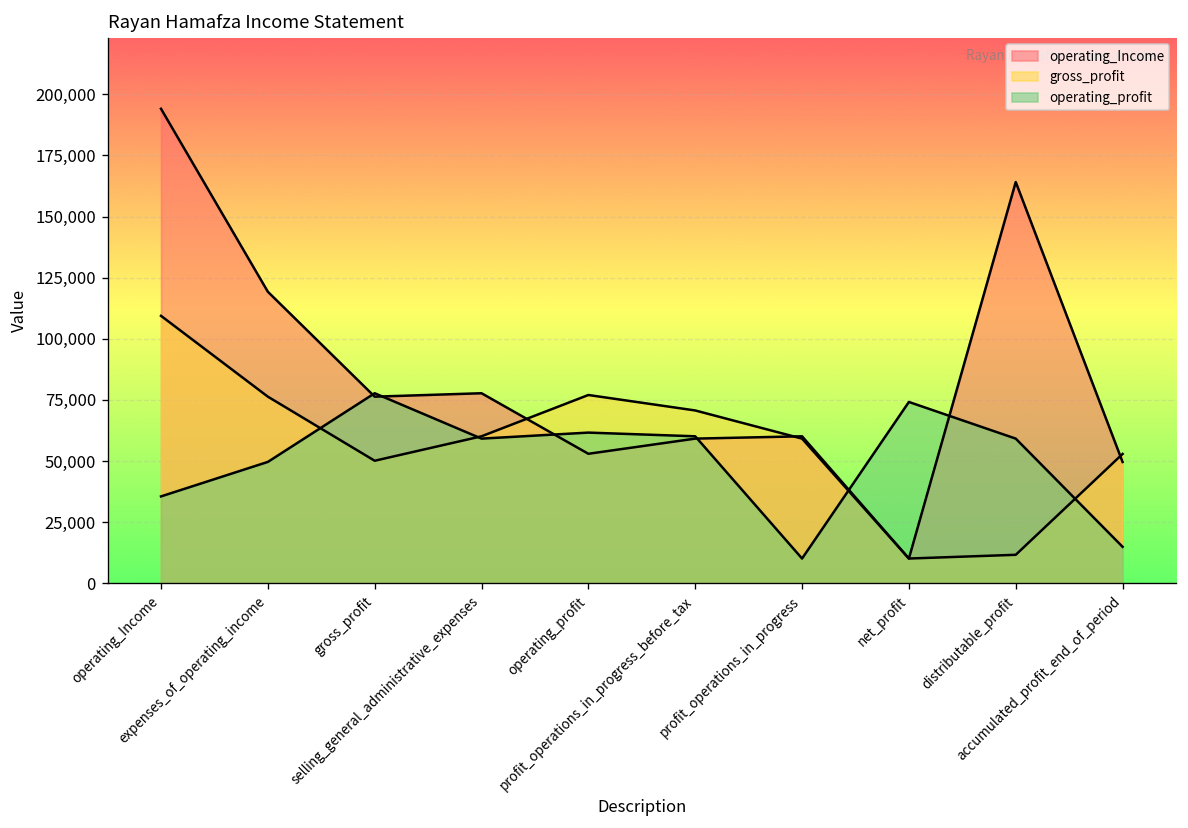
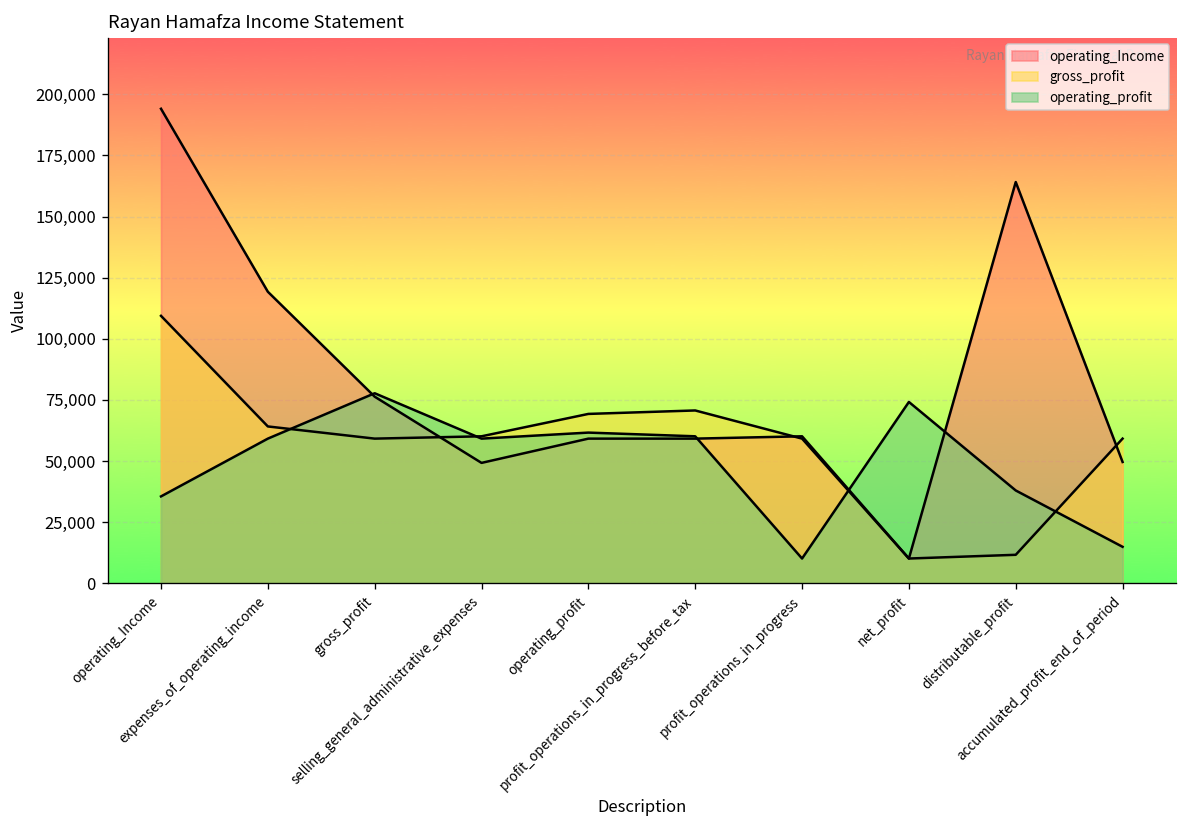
  {
    "operating_Income": {
      "operating_Income": "194,000",
      "expenses_of_operating_income": "119,000",
      "gross_profit": "76,000",
-     "selling_general_administrative_expenses": "78,000",
-     "operating_profit": "53,000",
+     "selling_general_administrative_expenses": "49,000",
+     "operating_profit": "59,000",
      "distributable_profit": "164,000",
      "accumulated_profit_end_of_period": "50,000"
    },
    "gross_profit": {
      "operating_Income": "109,000",
-     "expenses_of_operating_income": "76,000",
-     "gross_profit": "50,000",
-     "operating_profit": "77,000",
+     "expenses_of_operating_income": "64,000",
+     "gross_profit": "59,000",
+     "operating_profit": "69,000",
      "profit_operations_in_progress_before_tax": "71,000",
      "distributable_profit": "12,000",
-     "accumulated_profit_end_of_period": "53,000"
+     "accumulated_profit_end_of_period": "59,000"
    },
    "operating_profit": {
      "operating_Income": "36,000",
-     "expenses_of_operating_income": "50,000",
+     "expenses_of_operating_income": "59,000",
      "gross_profit": "78,000",
      "operating_profit": "62,000",
      "profit_operations_in_progress": "10,000",
      "net_profit": "74,000",
-     "distributable_profit": "59,000",
+     "distributable_profit": "38,000",
      "accumulated_profit_end_of_period": "15,000"
    }
  }
